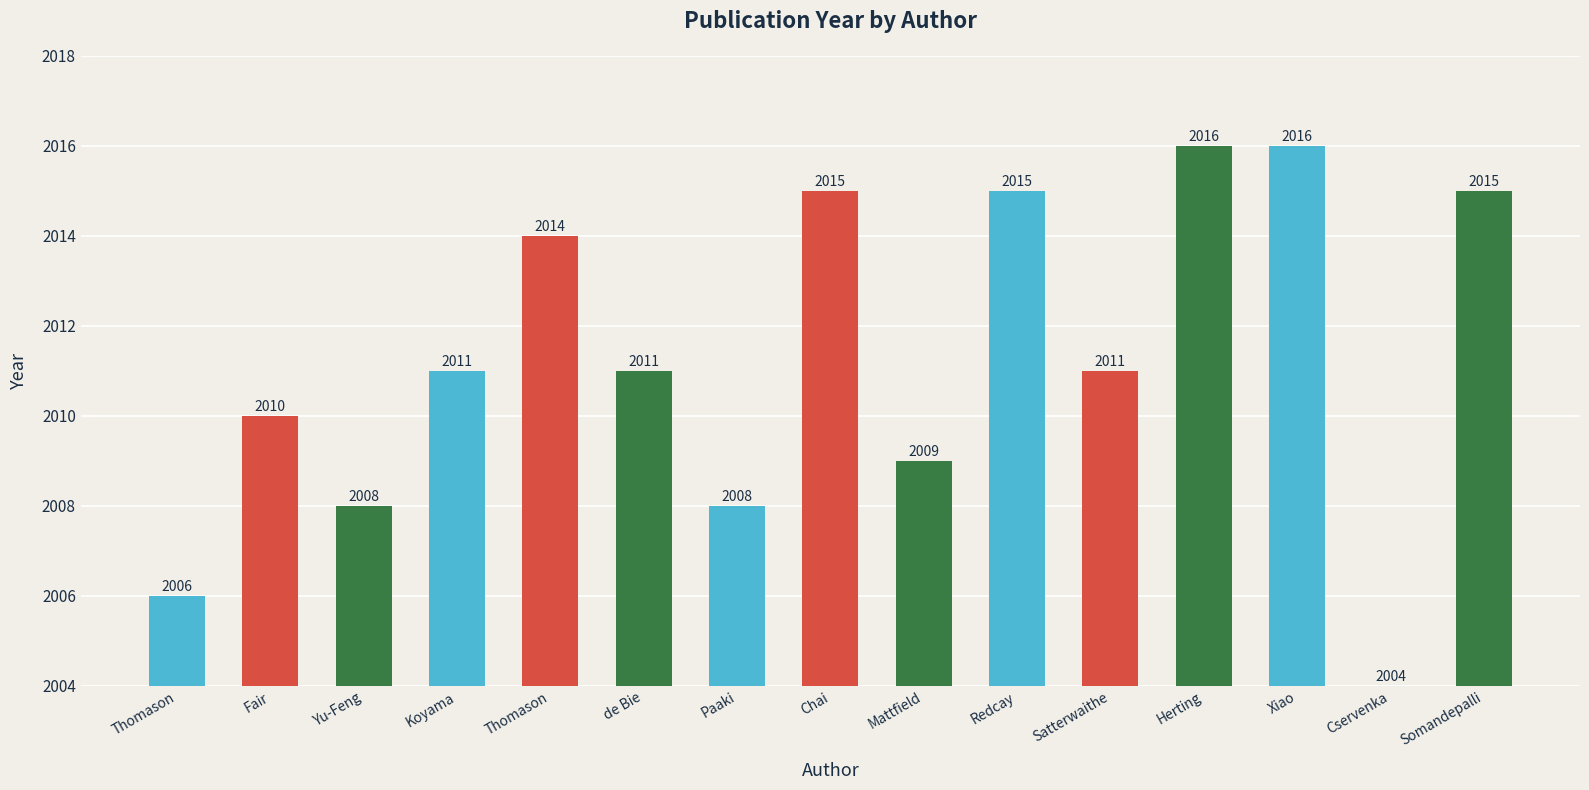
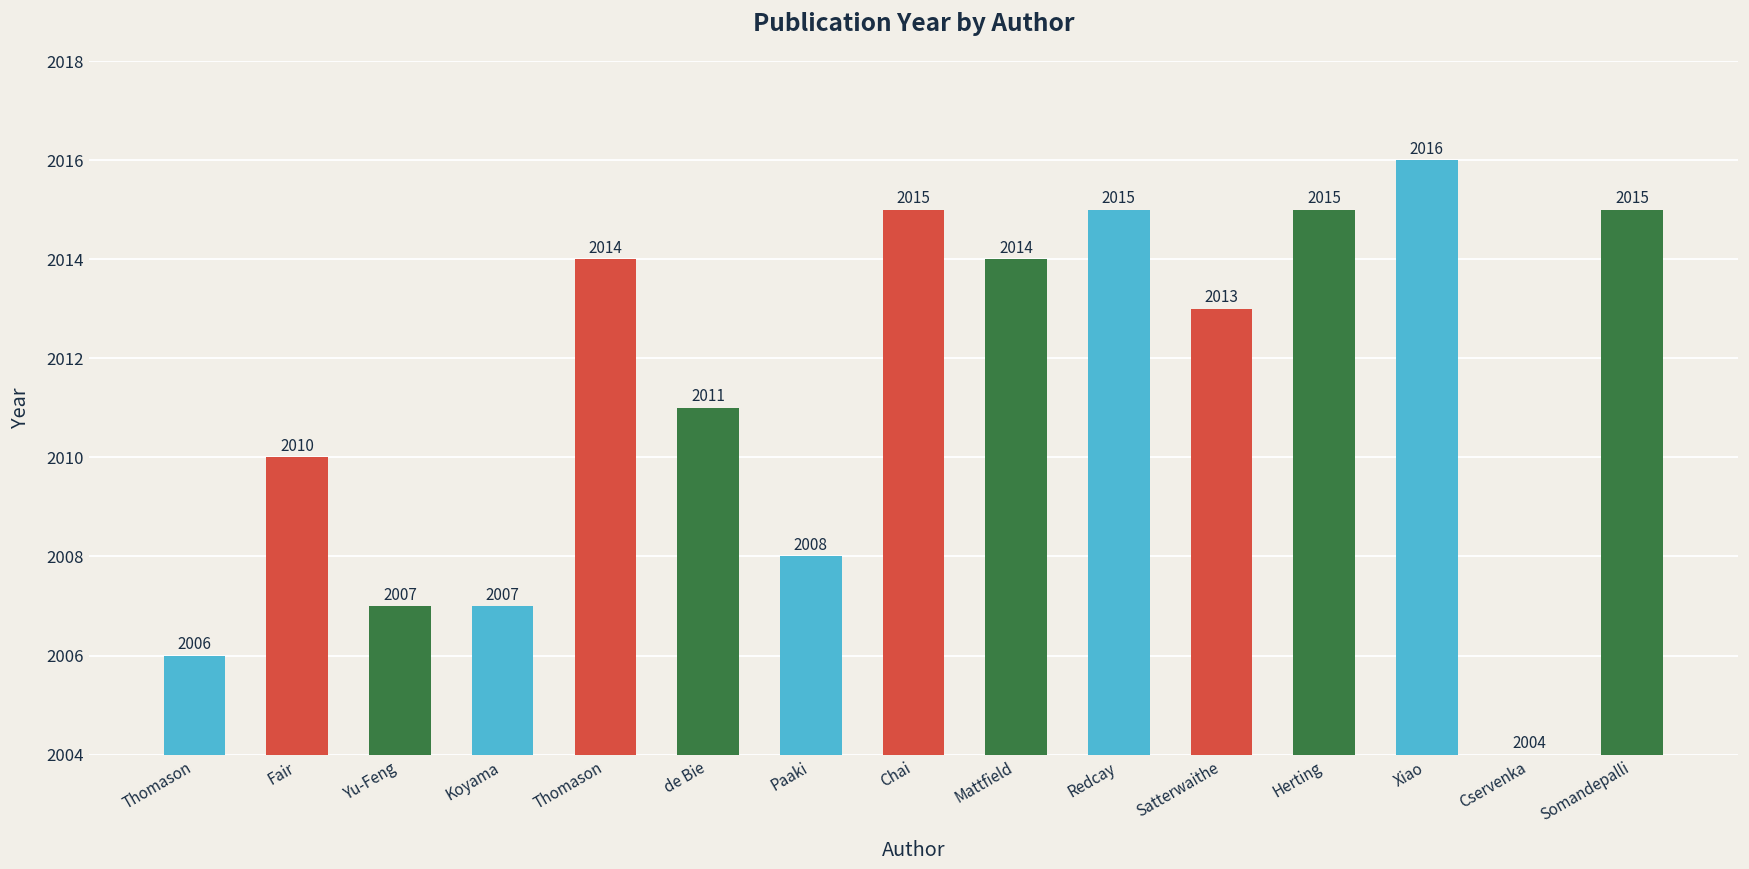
  {
    "Fair": 2010,
-   "Yu-Feng": 2008,
-   "Koyama": 2011,
+   "Yu-Feng": 2007,
+   "Koyama": 2007,
    "de Bie": 2011,
    "Paaki": 2008,
    "Chai": 2015,
-   "Mattfield": 2009,
+   "Mattfield": 2014,
    "Redcay": 2015,
-   "Satterwaithe": 2011,
-   "Herting": 2016,
+   "Satterwaithe": 2013,
+   "Herting": 2015,
    "Xiao": 2016,
    "Cservenka": 2004,
    "Somandepalli": 2015
  }
